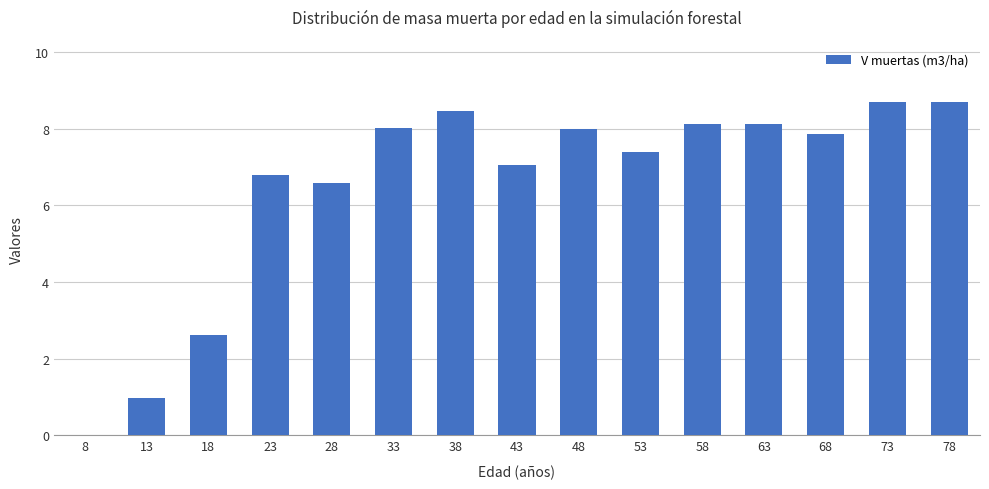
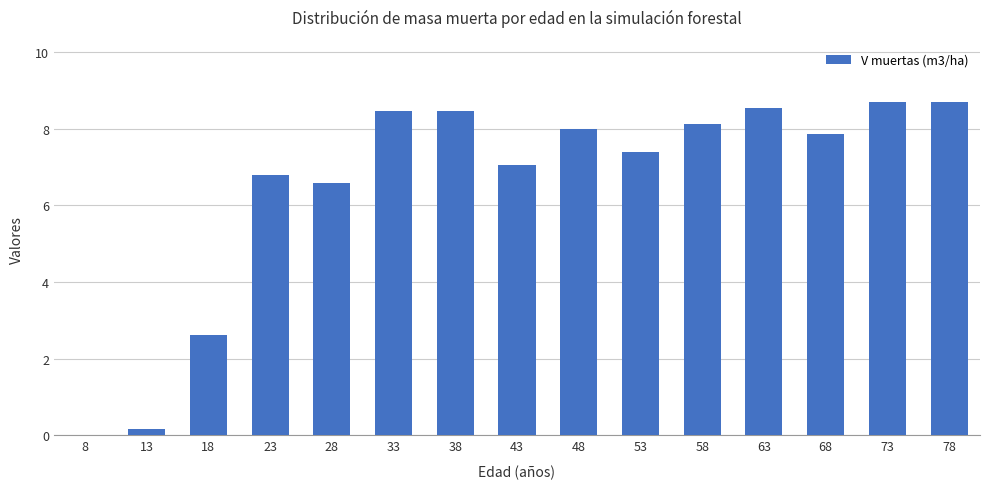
  {
    "8": 0.0,
-   "13": 1.0,
+   "13": 0.2,
    "18": 2.6,
    "23": 6.8,
    "28": 6.6,
-   "33": 8.0,
+   "33": 8.5,
    "38": 8.5,
    "43": 7.1,
    "48": 8.0,
    "53": 7.4,
    "58": 8.1,
-   "63": 8.1,
+   "63": 8.5,
    "68": 7.9,
    "73": 8.7,
    "78": 8.7
  }
